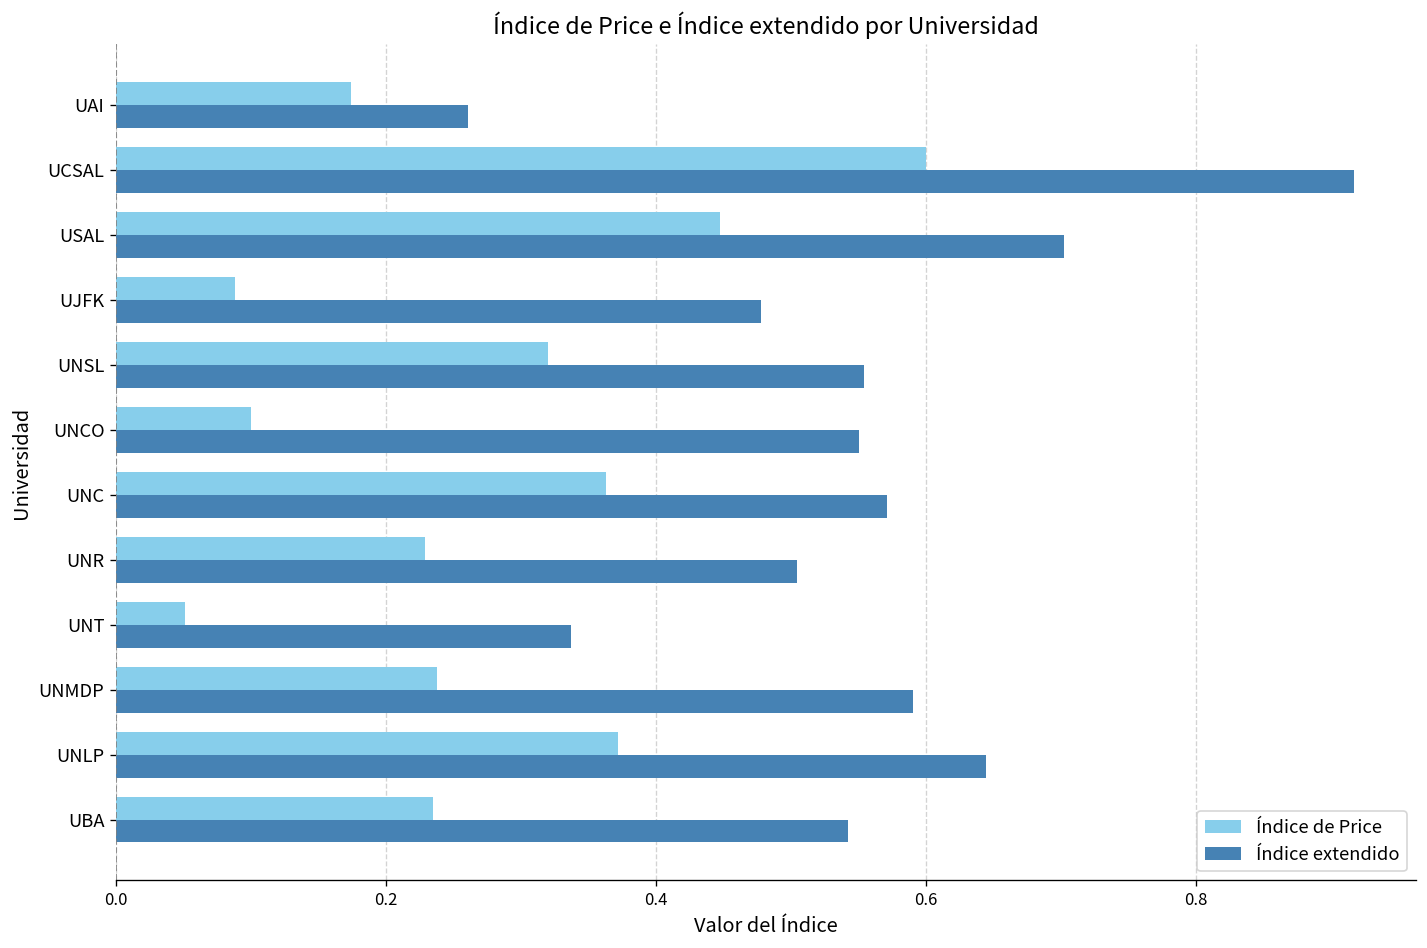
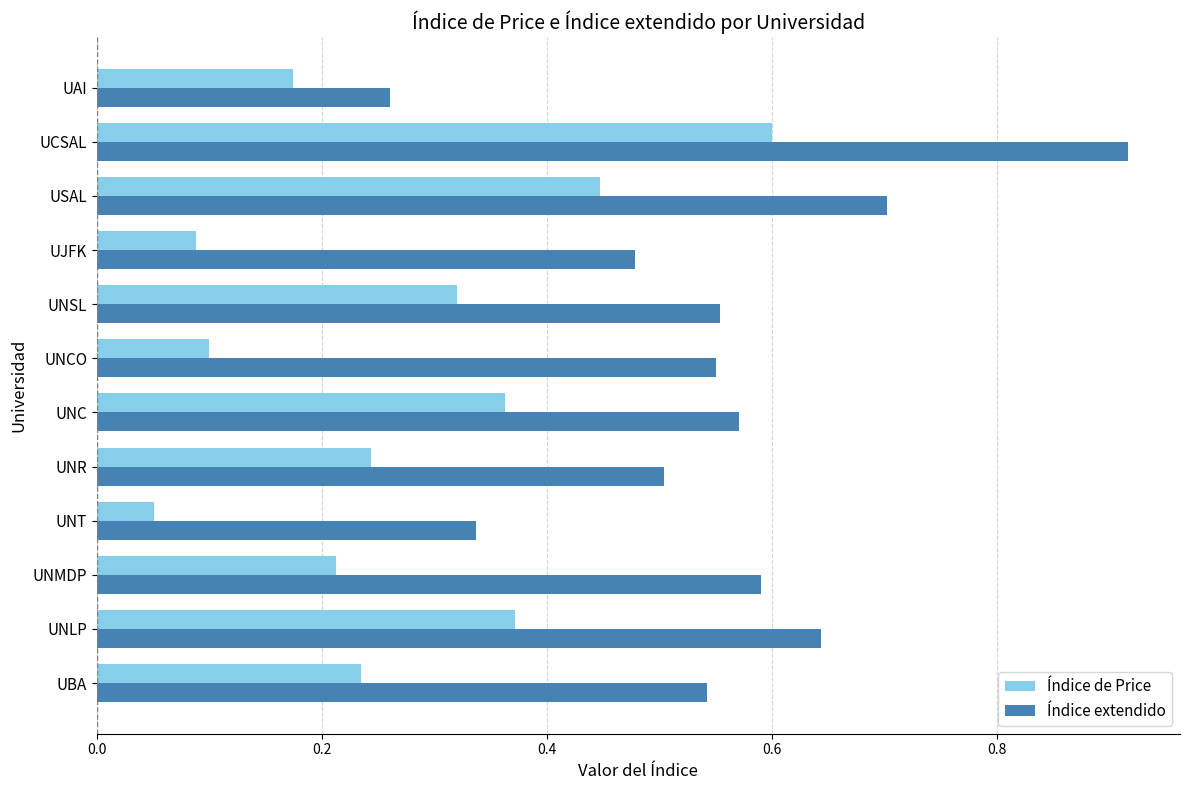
  {
    "Índice de Price": {
      "UAI": 0.174,
      "UCSAL": 0.600,
      "USAL": 0.447,
      "UJFK": 0.088,
      "UNSL": 0.320,
      "UNCO": 0.100,
      "UNC": 0.363,
-     "UNR": 0.229,
+     "UNR": 0.244,
      "UNT": 0.051,
-     "UNMDP": 0.238,
+     "UNMDP": 0.213,
      "UNLP": 0.372,
      "UBA": 0.235
    },
    "Índice extendido": {
      "UAI": 0.261,
      "UCSAL": 0.917,
      "USAL": 0.702,
      "UJFK": 0.478,
      "UNSL": 0.554,
      "UNCO": 0.550,
      "UNC": 0.571,
      "UNR": 0.504,
      "UNT": 0.337,
      "UNMDP": 0.590,
      "UNLP": 0.644,
      "UBA": 0.542
    }
  }
